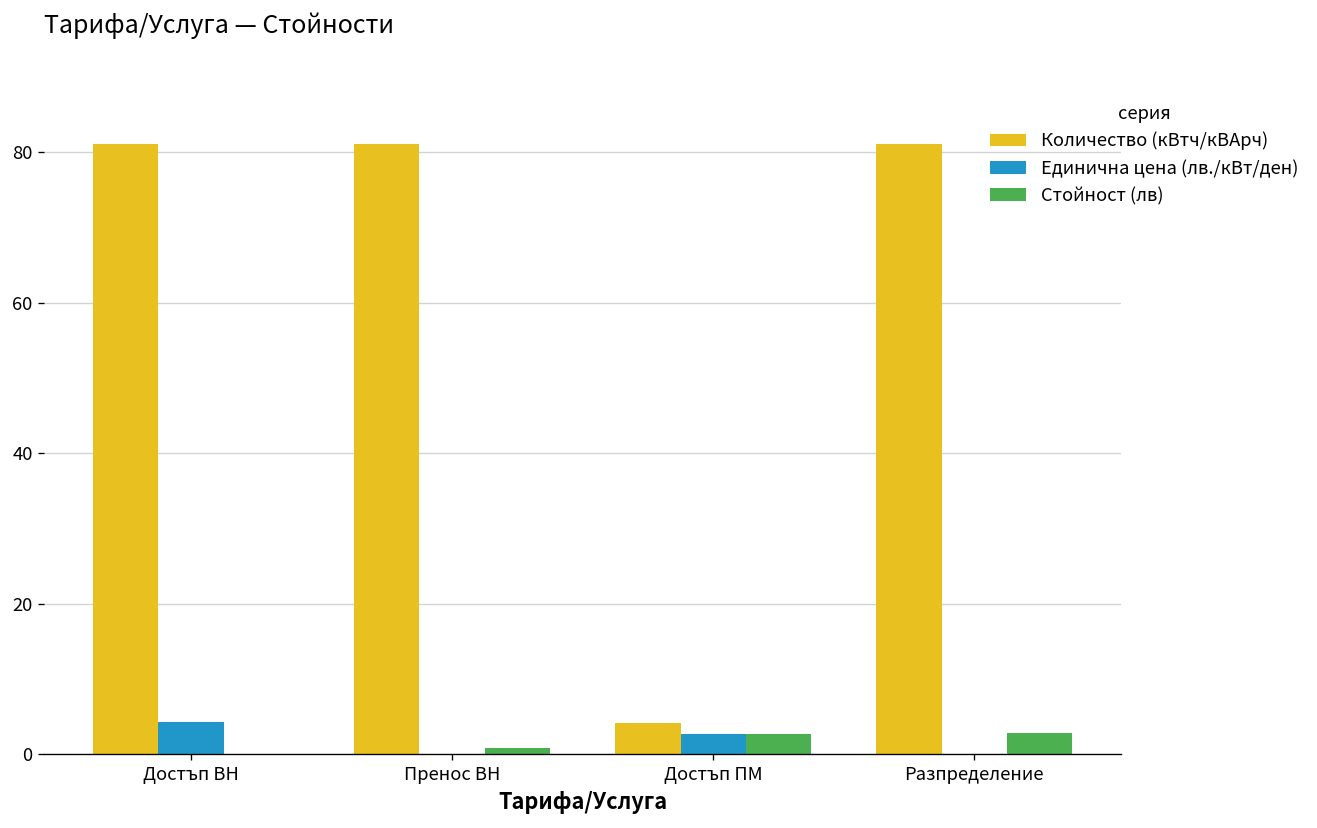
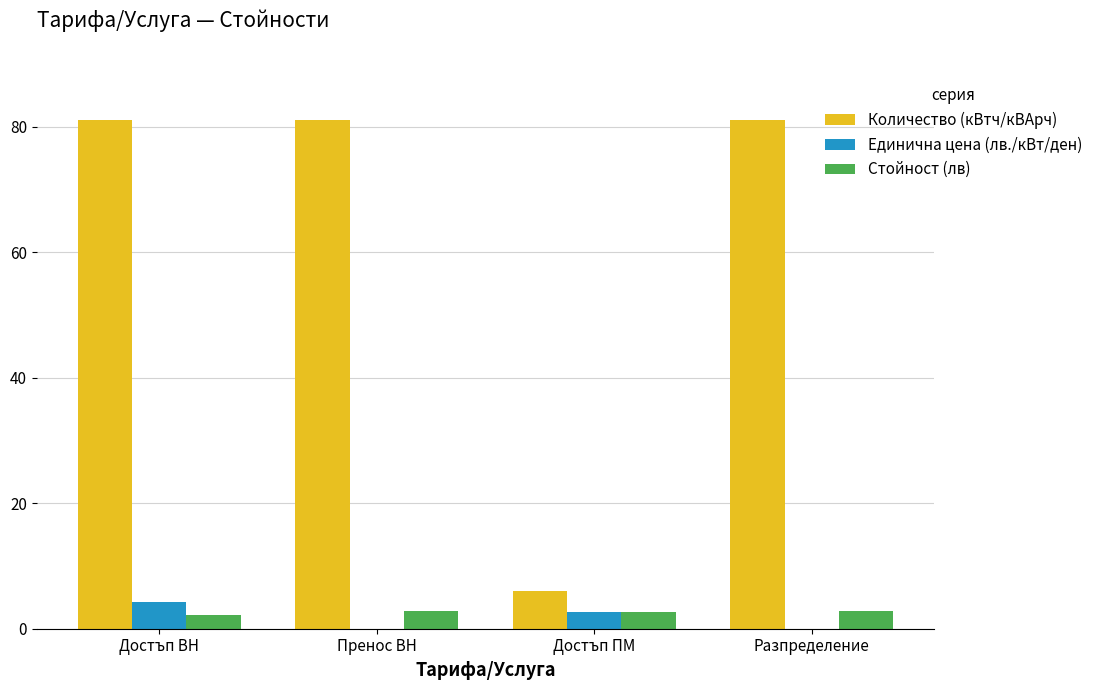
  {
    "Количество (кВтч/кВАрч)": {
      "Достъп ВН": 81,
      "Пренос ВН": 81,
-     "Достъп ПМ": 4,
+     "Достъп ПМ": 6,
      "Разпределение": 81
    },
    "Единична цена (лв./кВт/ден)": {
      "Достъп ВН": 4,
      "Достъп ПМ": 3
    },
    "Стойност (лв)": {
-     "Достъп ВН": 0,
-     "Пренос ВН": 1,
+     "Достъп ВН": 2,
+     "Пренос ВН": 3,
      "Достъп ПМ": 3,
      "Разпределение": 3
    }
  }
